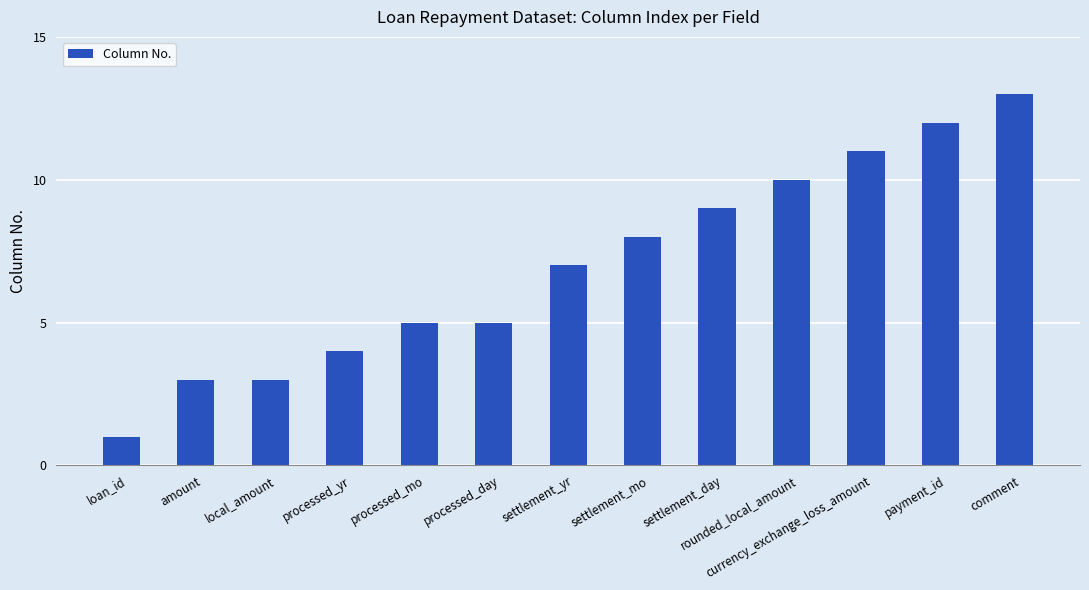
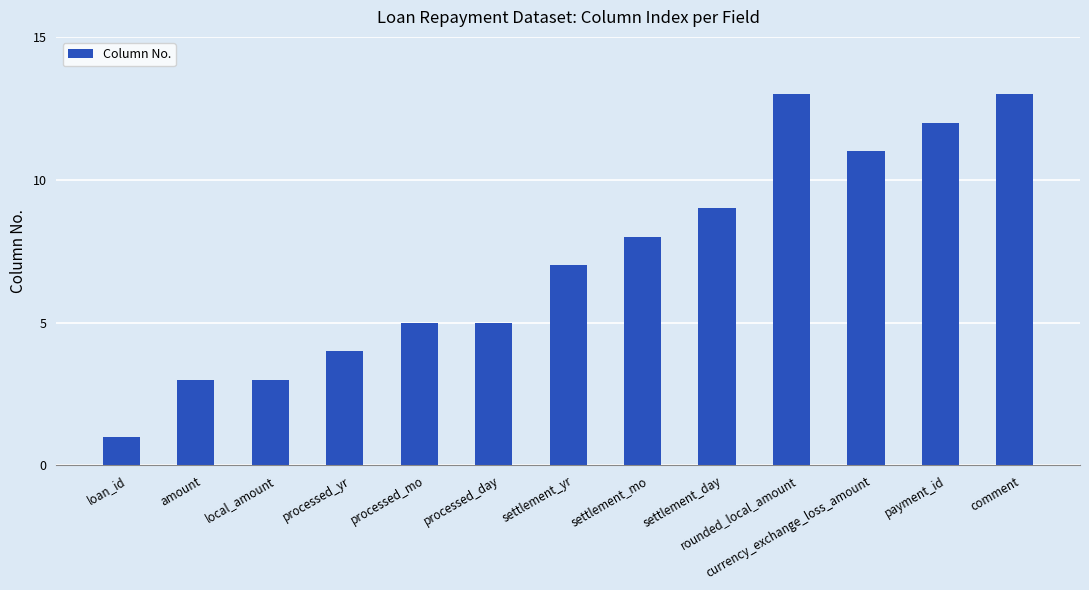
  {
    "loan_id": 1,
    "amount": 3,
    "local_amount": 3,
    "processed_yr": 4,
    "processed_mo": 5,
    "processed_day": 5,
    "settlement_yr": 7,
    "settlement_mo": 8,
    "settlement_day": 9,
-   "rounded_local_amount": 10,
+   "rounded_local_amount": 13,
    "currency_exchange_loss_amount": 11,
    "payment_id": 12,
    "comment": 13
  }
